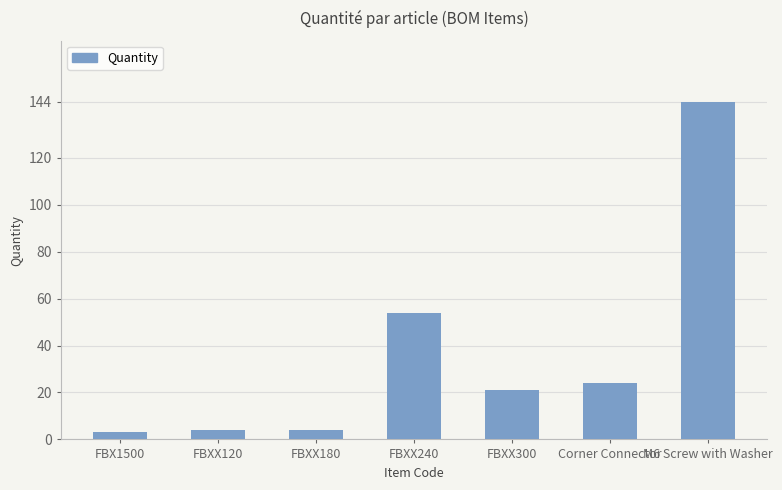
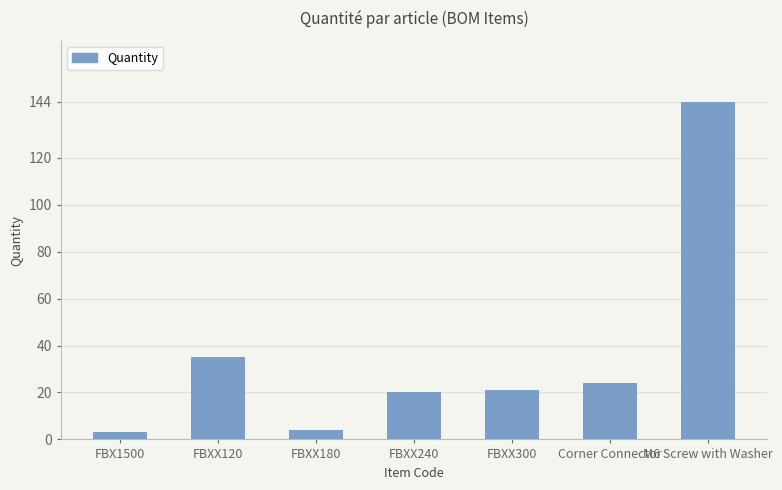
  {
    "FBX1500": 3,
-   "FBXX120": 4,
+   "FBXX120": 35,
    "FBXX180": 4,
-   "FBXX240": 54,
+   "FBXX240": 20,
    "FBXX300": 21,
    "M6 Screw with Washer": 144
  }
